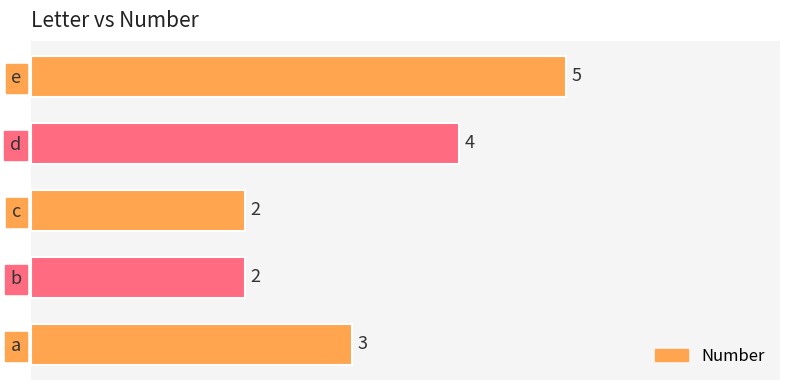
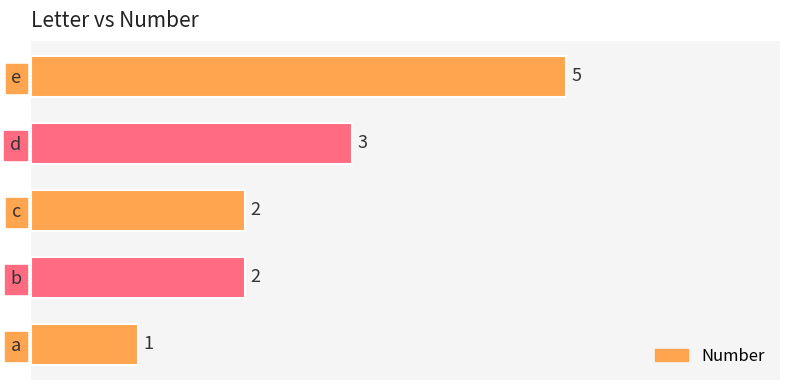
  {
    "e": 5,
-   "d": 4,
+   "d": 3,
    "c": 2,
    "b": 2,
-   "a": 3
+   "a": 1
  }
